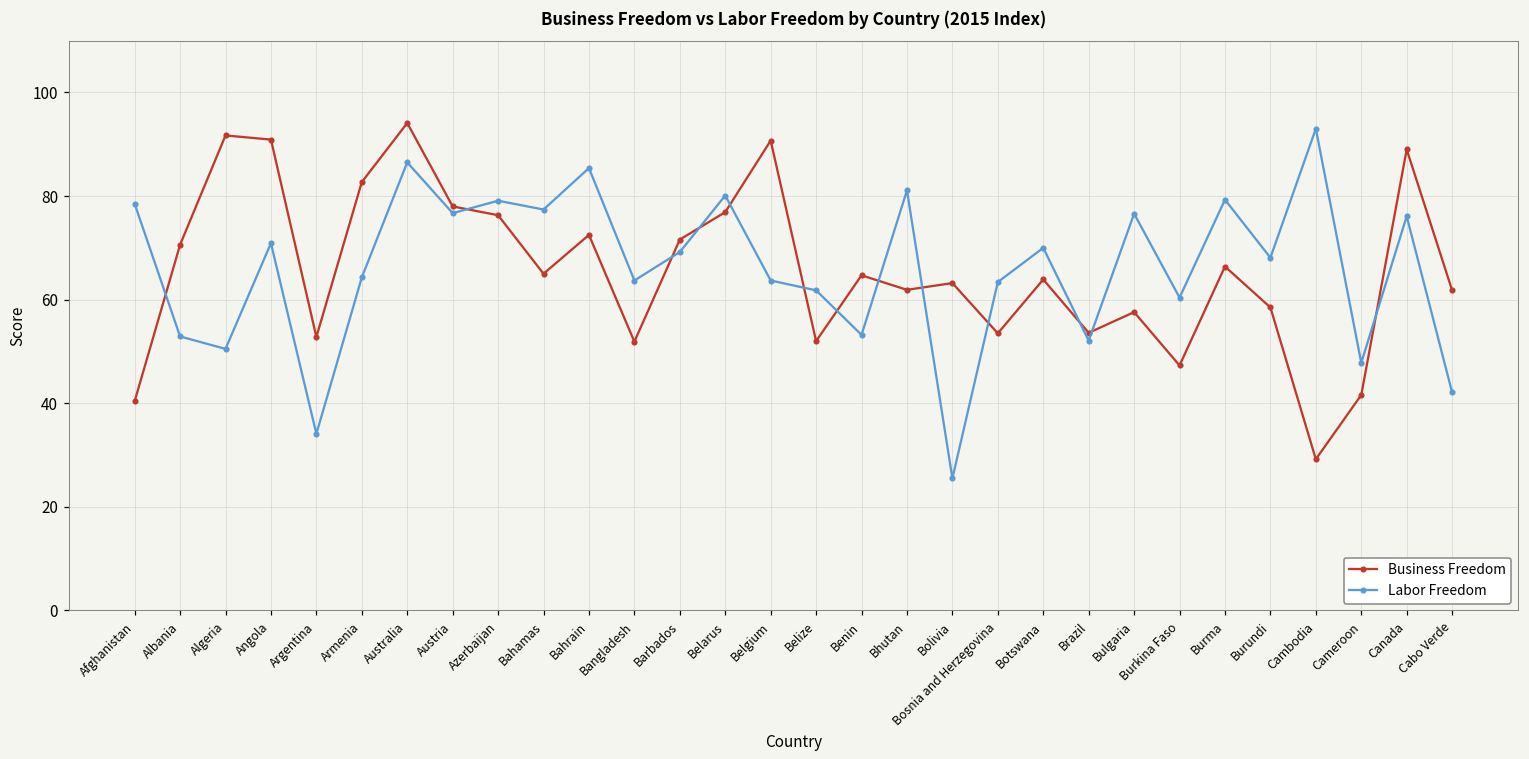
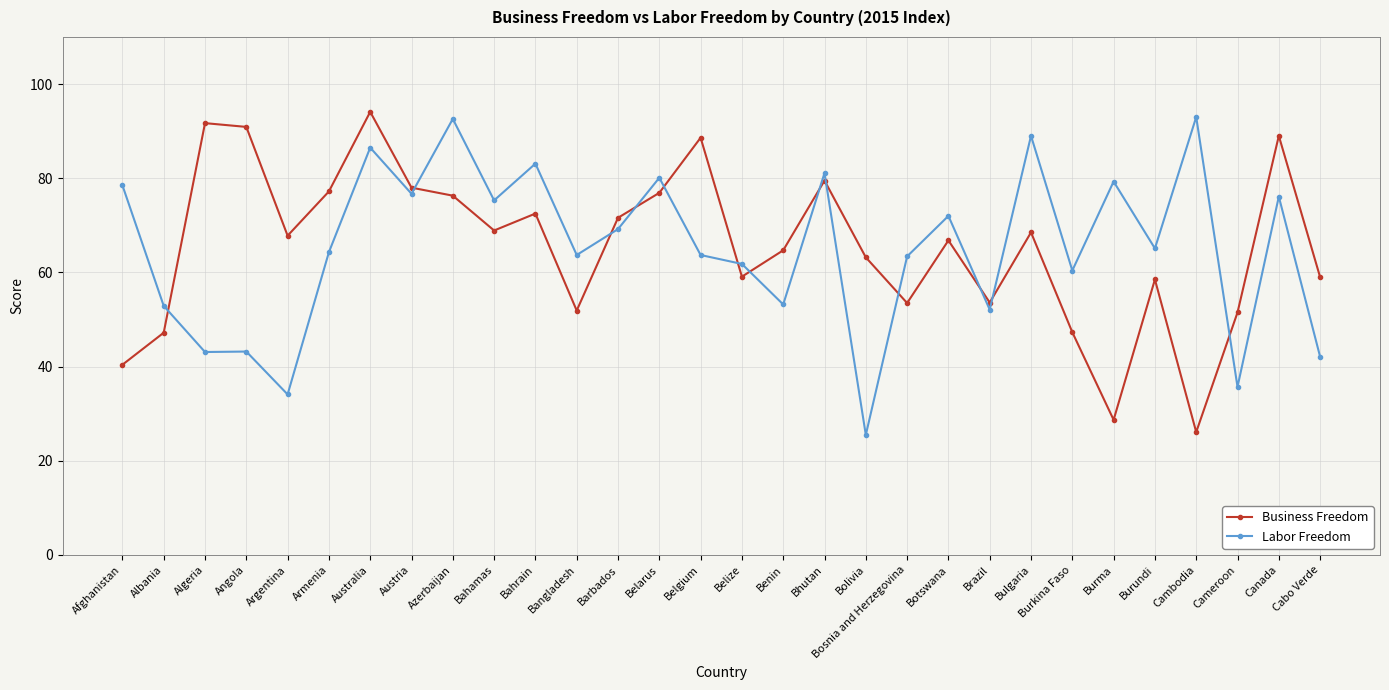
  {
    "Business Freedom": {
      "Afghanistan": 40,
-     "Albania": 71,
+     "Albania": 47,
      "Algeria": 92,
      "Angola": 91,
-     "Argentina": 53,
-     "Armenia": 83,
+     "Argentina": 68,
+     "Armenia": 77,
      "Australia": 94,
      "Austria": 78,
      "Azerbaijan": 76,
-     "Bahamas": 65,
+     "Bahamas": 69,
      "Bahrain": 73,
      "Bangladesh": 52,
      "Barbados": 72,
      "Belarus": 77,
-     "Belgium": 91,
-     "Belize": 52,
+     "Belgium": 89,
+     "Belize": 59,
      "Benin": 65,
-     "Bhutan": 62,
+     "Bhutan": 80,
      "Bolivia": 63,
      "Bosnia and Herzegovina": 54,
-     "Botswana": 64,
+     "Botswana": 67,
      "Brazil": 54,
-     "Bulgaria": 58,
+     "Bulgaria": 69,
      "Burkina Faso": 47,
-     "Burma": 66,
+     "Burma": 29,
      "Burundi": 59,
-     "Cambodia": 29,
-     "Cameroon": 42,
+     "Cambodia": 26,
+     "Cameroon": 52,
      "Canada": 89,
-     "Cabo Verde": 62
+     "Cabo Verde": 59
    },
    "Labor Freedom": {
      "Afghanistan": 79,
      "Albania": 53,
-     "Algeria": 51,
-     "Angola": 71,
+     "Algeria": 43,
+     "Angola": 43,
      "Argentina": 34,
      "Armenia": 64,
      "Australia": 87,
      "Austria": 77,
-     "Azerbaijan": 79,
-     "Bahamas": 77,
-     "Bahrain": 85,
+     "Azerbaijan": 93,
+     "Bahamas": 75,
+     "Bahrain": 83,
      "Bangladesh": 64,
      "Barbados": 69,
      "Belarus": 80,
      "Belgium": 64,
      "Belize": 62,
      "Benin": 53,
      "Bhutan": 81,
      "Bolivia": 26,
      "Bosnia and Herzegovina": 63,
-     "Botswana": 70,
+     "Botswana": 72,
      "Brazil": 52,
-     "Bulgaria": 77,
+     "Bulgaria": 89,
      "Burkina Faso": 60,
      "Burma": 79,
-     "Burundi": 68,
+     "Burundi": 65,
      "Cambodia": 93,
-     "Cameroon": 48,
+     "Cameroon": 36,
      "Canada": 76,
      "Cabo Verde": 42
    }
  }
